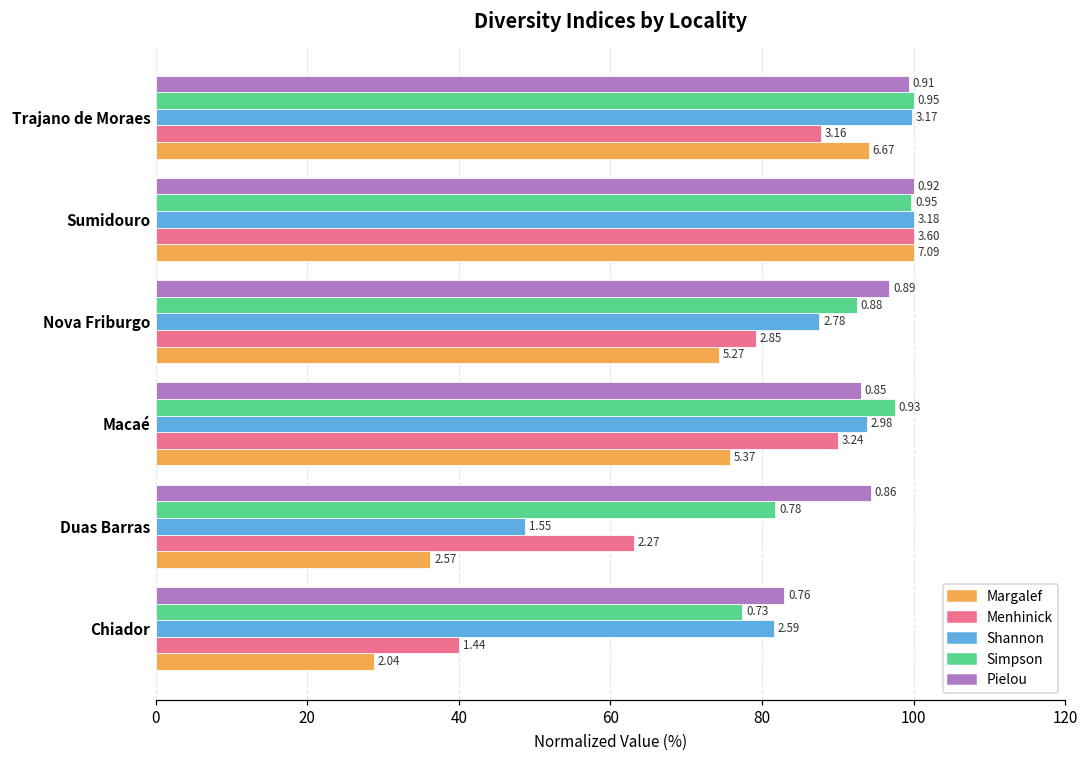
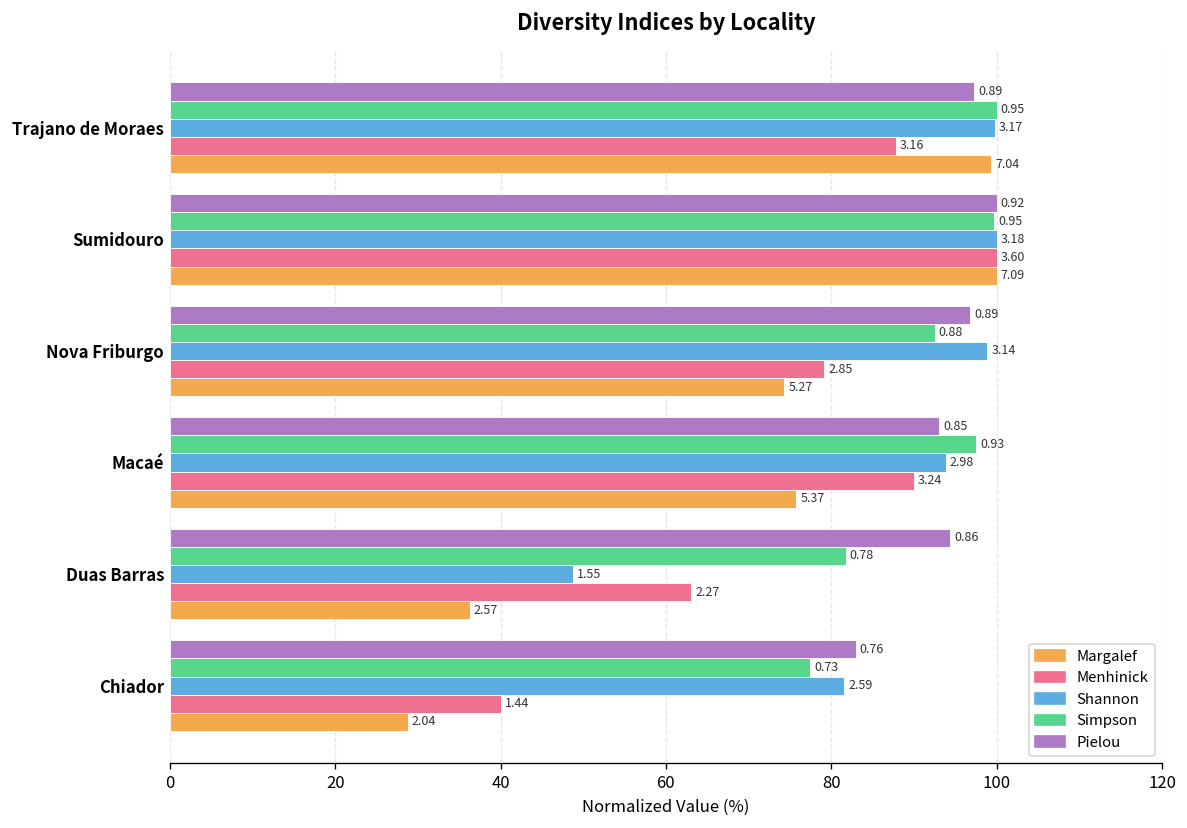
  {
    "Margalef": {
-     "Trajano de Moraes": 6.67
+     "Trajano de Moraes": 7.04
    },
    "Shannon": {
-     "Nova Friburgo": 2.78
+     "Nova Friburgo": 3.14
    },
    "Pielou": {
-     "Trajano de Moraes": 0.91
+     "Trajano de Moraes": 0.89
    }
  }
